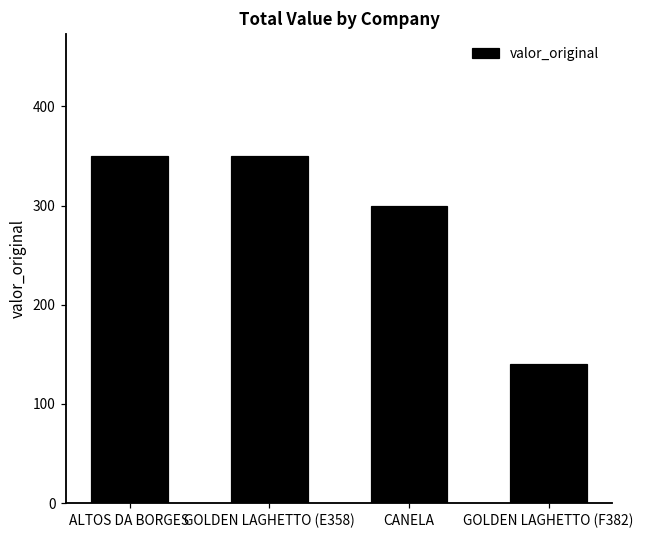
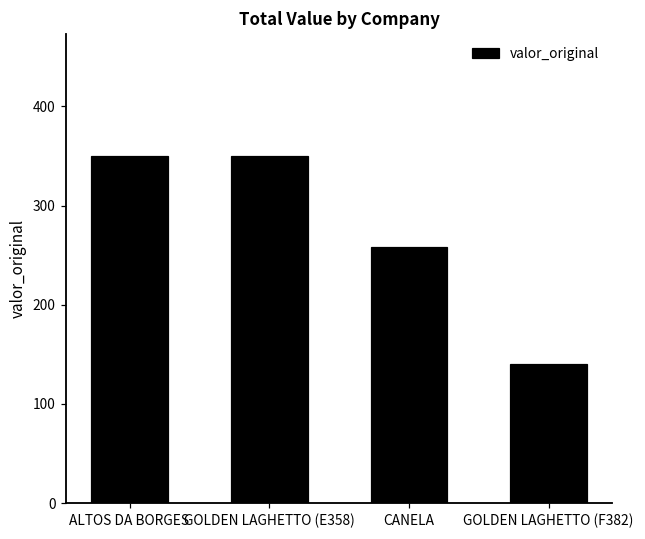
  {
    "ALTOS DA BORGES": 350,
    "GOLDEN LAGHETTO (E358)": 350,
-   "CANELA": 300,
+   "CANELA": 260,
    "GOLDEN LAGHETTO (F382)": 140
  }
